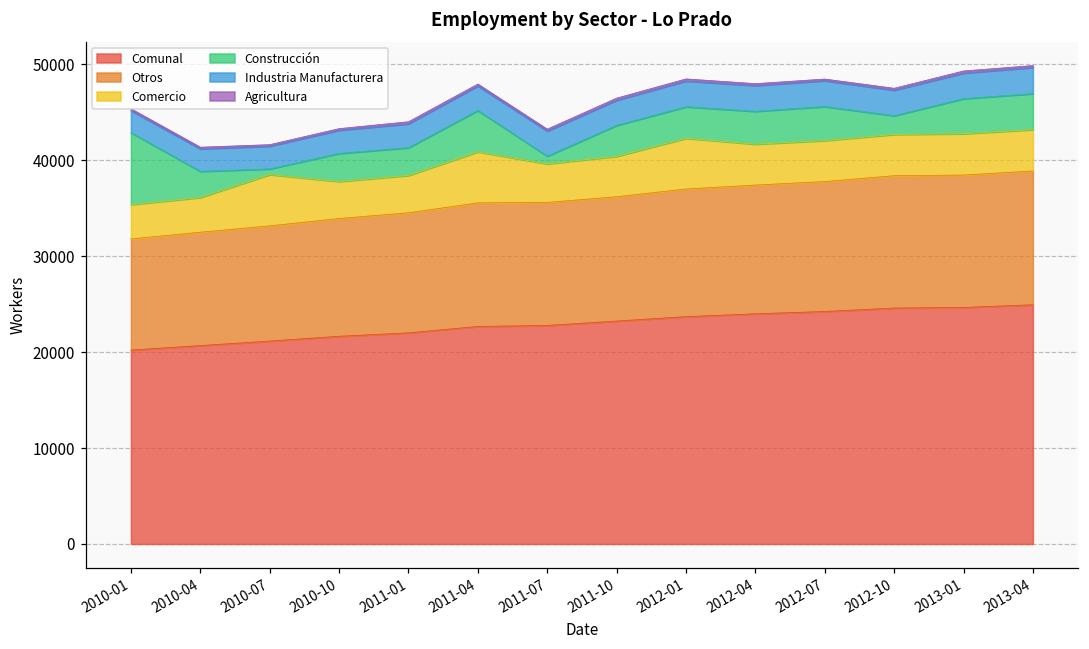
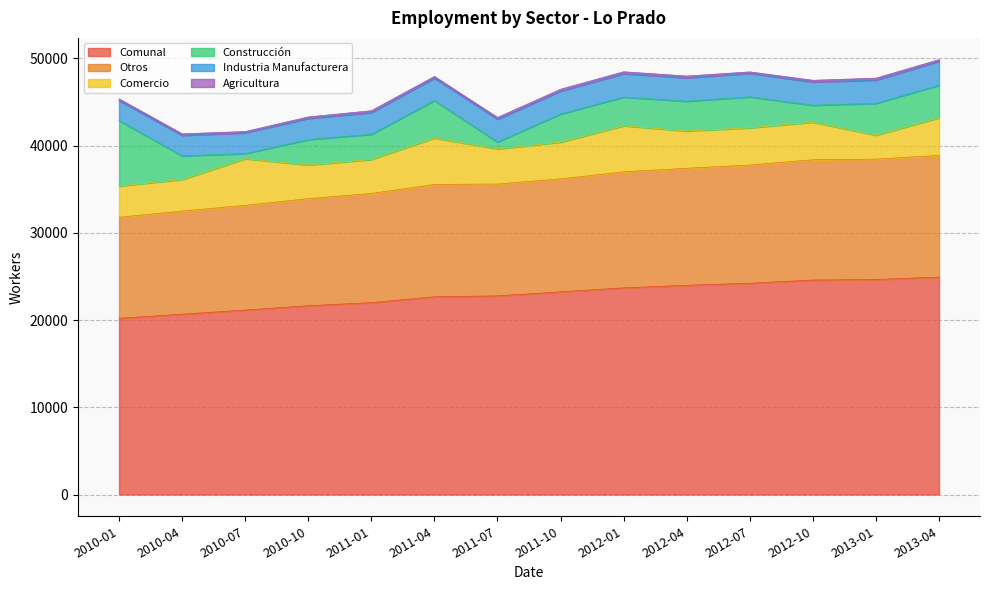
  {
    "Comercio": {
      "2010-01": 4000,
      "2010-04": 4000,
      "2010-07": 5000,
      "2010-10": 4000,
      "2011-01": 4000,
      "2011-04": 5000,
      "2011-07": 4000,
      "2011-10": 4000,
      "2012-01": 5000,
      "2012-04": 4000,
      "2012-07": 4000,
      "2012-10": 4000,
-     "2013-01": 4000,
+     "2013-01": 3000,
      "2013-04": 4000
    },
    "Construcción": {
      "2010-01": 7000,
      "2010-04": 3000,
      "2010-07": 1000,
      "2010-10": 3000,
      "2011-01": 3000,
      "2011-04": 4000,
      "2011-07": 1000,
      "2011-10": 3000,
      "2012-01": 3000,
      "2012-04": 3000,
      "2012-07": 4000,
      "2012-10": 2000,
      "2013-01": 4000,
      "2013-04": 4000
    }
  }
